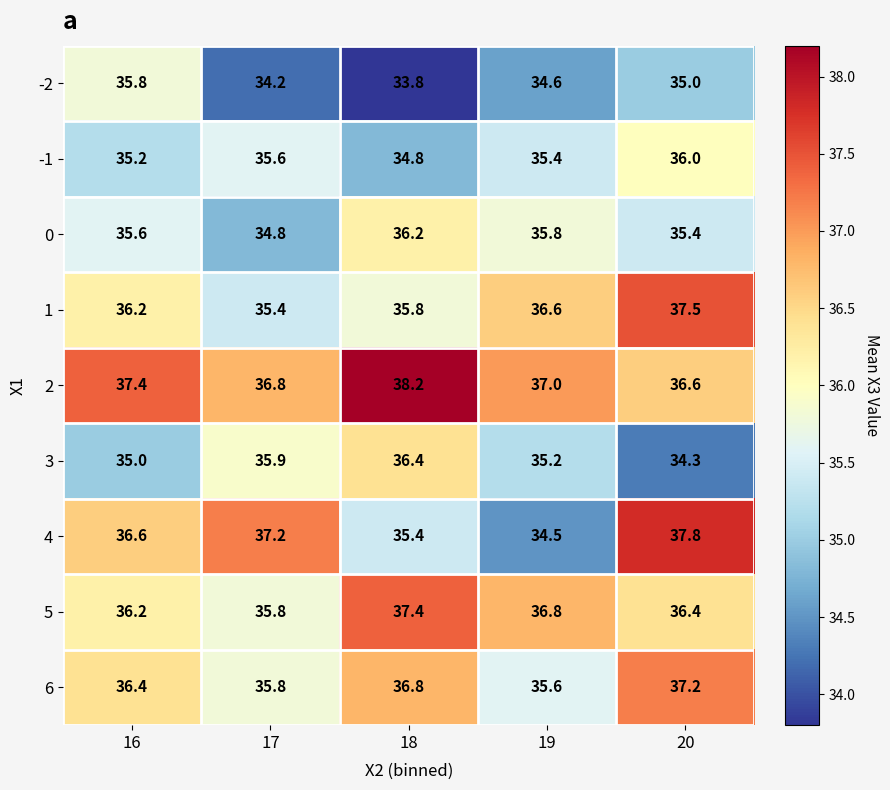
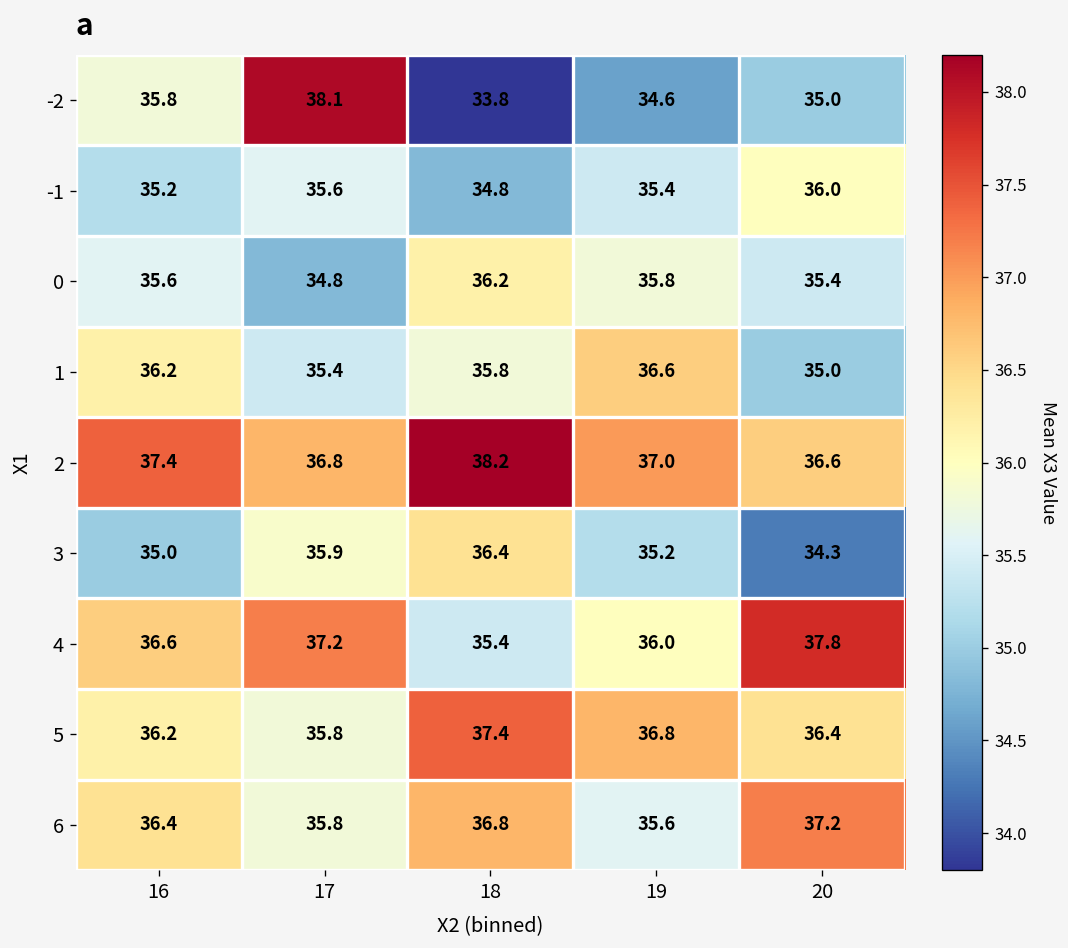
  {
    "-2": {
      "16": 35.8,
-     "17": 34.2,
+     "17": 38.1,
      "18": 33.8,
      "19": 34.6,
      "20": 35.0
    },
    "-1": {
      "16": 35.2,
      "17": 35.6,
      "18": 34.8,
      "19": 35.4,
      "20": 36.0
    },
    "0": {
      "16": 35.6,
      "17": 34.8,
      "18": 36.2,
      "19": 35.8,
      "20": 35.4
    },
    "1": {
      "16": 36.2,
      "17": 35.4,
      "18": 35.8,
      "19": 36.6,
-     "20": 37.5
+     "20": 35.0
    },
    "2": {
      "16": 37.4,
      "17": 36.8,
      "18": 38.2,
      "19": 37.0,
      "20": 36.6
    },
    "3": {
      "16": 35.0,
      "17": 35.9,
      "18": 36.4,
      "19": 35.2,
      "20": 34.3
    },
    "4": {
      "16": 36.6,
      "17": 37.2,
      "18": 35.4,
-     "19": 34.5,
+     "19": 36.0,
      "20": 37.8
    },
    "5": {
      "16": 36.2,
      "17": 35.8,
      "18": 37.4,
      "19": 36.8,
      "20": 36.4
    },
    "6": {
      "16": 36.4,
      "17": 35.8,
      "18": 36.8,
      "19": 35.6,
      "20": 37.2
    }
  }
